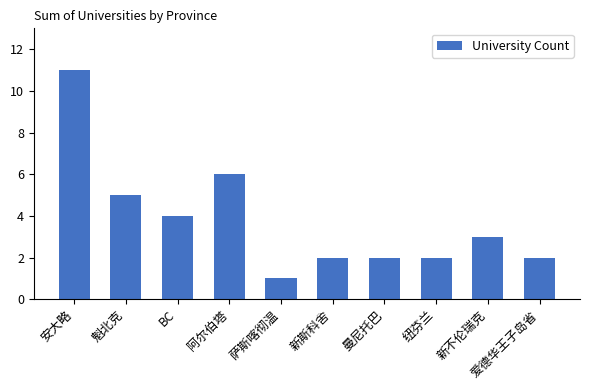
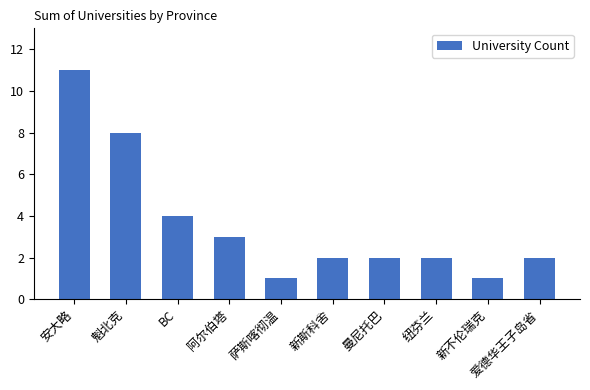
  {
    "安大略": 11,
-   "魁北克": 5,
+   "魁北克": 8,
    "BC": 4,
-   "阿尔伯塔": 6,
+   "阿尔伯塔": 3,
    "萨斯喀彻温": 1,
    "新斯科舍": 2,
    "曼尼托巴": 2,
    "纽芬兰": 2,
-   "新不伦瑞克": 3,
+   "新不伦瑞克": 1,
    "爱德华王子岛省": 2
  }
